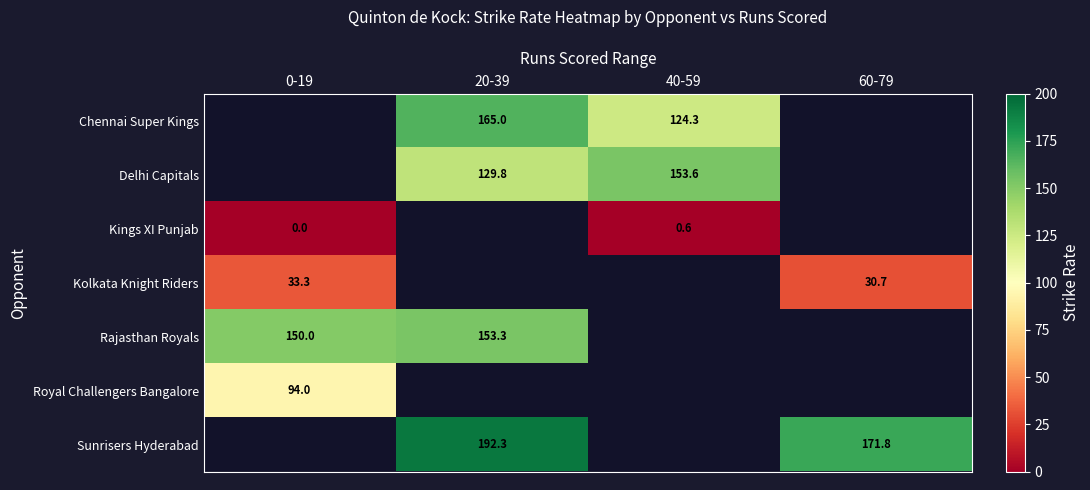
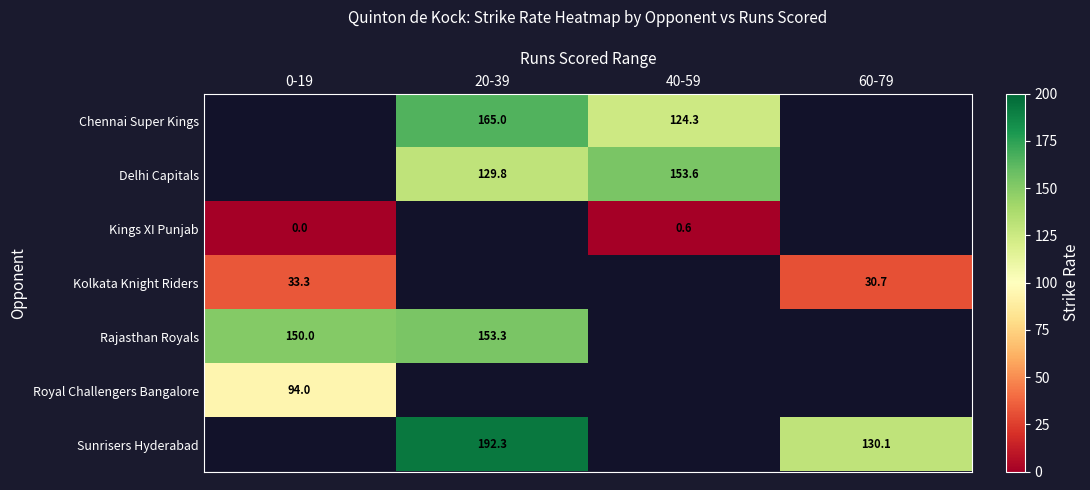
  {
    "Chennai Super Kings": {
      "20-39": 165.0,
      "40-59": 124.3
    },
    "Delhi Capitals": {
      "20-39": 129.8,
      "40-59": 153.6
    },
    "Kings XI Punjab": {
      "0-19": 0.0,
      "40-59": 0.6
    },
    "Kolkata Knight Riders": {
      "0-19": 33.3,
      "60-79": 30.7
    },
    "Rajasthan Royals": {
      "0-19": 150.0,
      "20-39": 153.3
    },
    "Royal Challengers Bangalore": {
      "0-19": 94.0
    },
    "Sunrisers Hyderabad": {
      "20-39": 192.3,
-     "60-79": 171.8
+     "60-79": 130.1
    }
  }
